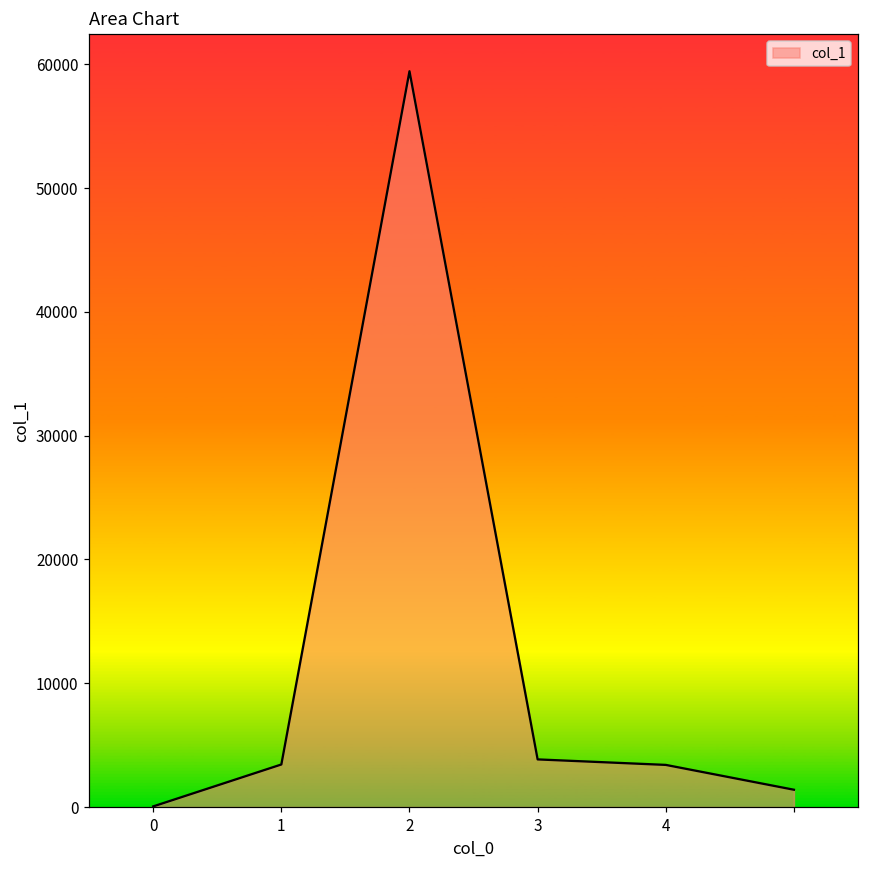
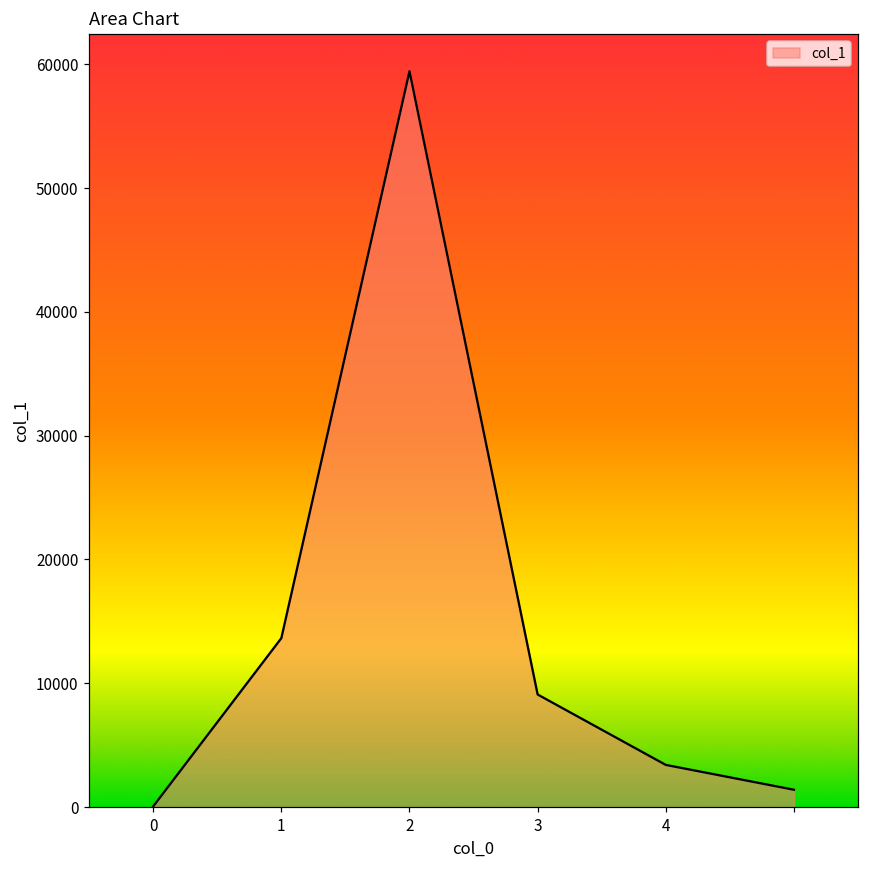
  {
    "0": 100,
-   "1": 3400,
+   "1": 13600,
    "2": 59400,
-   "3": 3900,
+   "3": 9100,
    "4": 3400
  }
